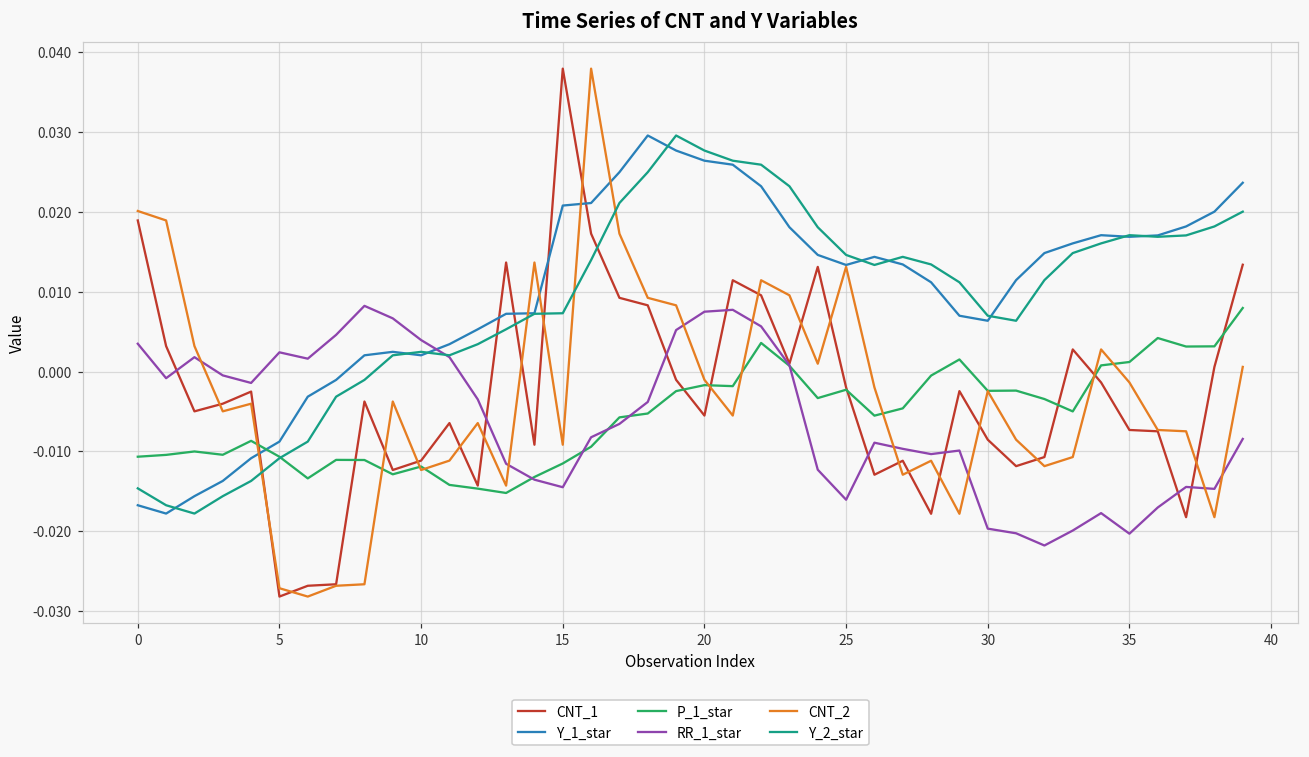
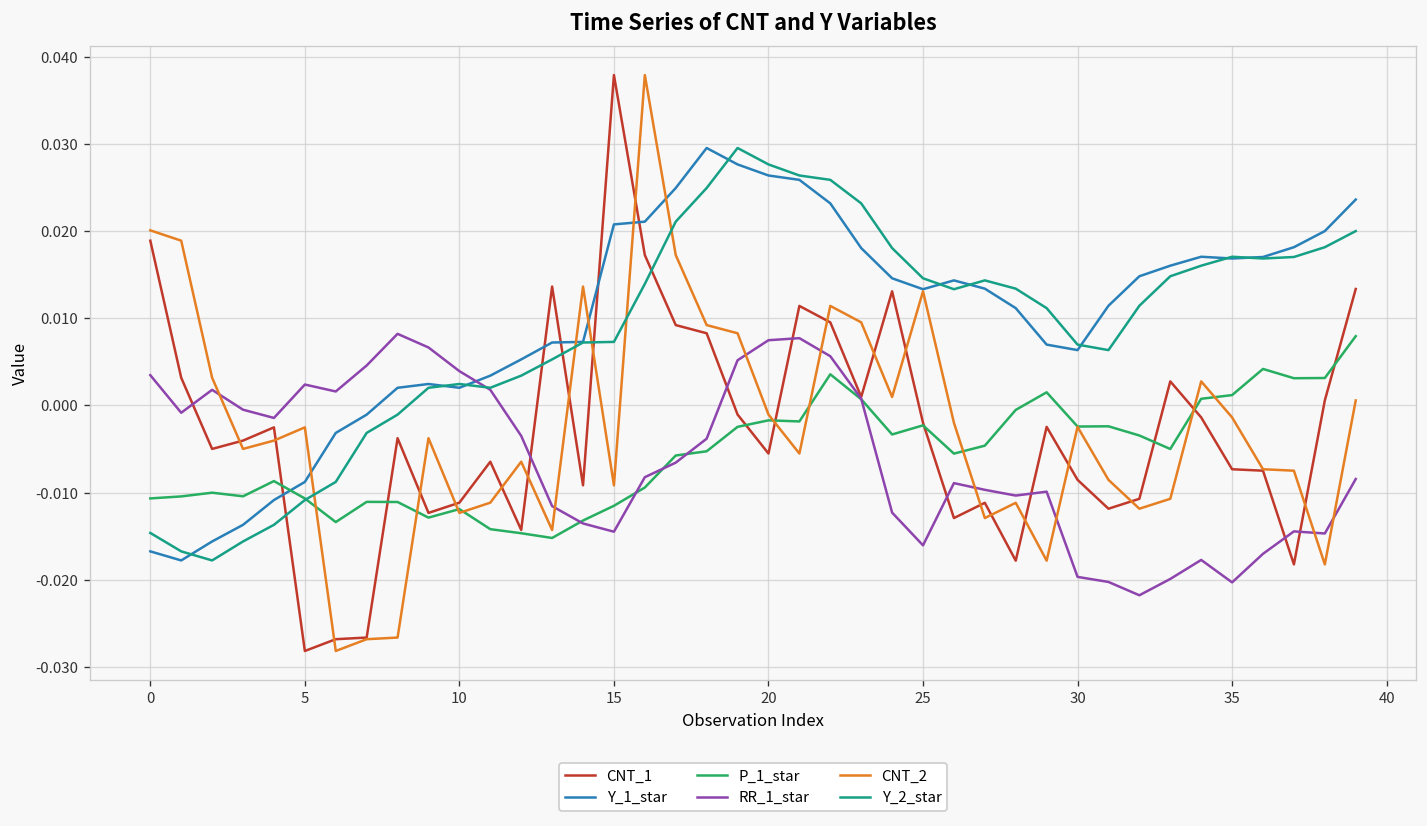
  {
    "CNT_1": {
      "0": 0.019,
      "5": -0.028,
      "10": -0.011,
      "15": 0.038,
      "20": -0.006,
      "30": -0.009,
      "35": -0.007
    },
    "Y_1_star": {
      "0": -0.017,
      "5": -0.009,
      "10": 0.002,
      "15": 0.021,
      "20": 0.026,
      "30": 0.006
    },
    "RR_1_star": {
      "0": 0.003,
      "5": 0.002,
      "10": 0.004,
      "15": -0.014,
      "20": 0.007,
      "25": -0.016,
      "30": -0.020,
      "35": -0.020
    },
    "CNT_2": {
      "0": 0.020,
-     "5": -0.027,
+     "5": -0.003,
      "10": -0.012,
      "15": -0.009,
      "20": -0.001,
      "35": -0.001
    }
  }
